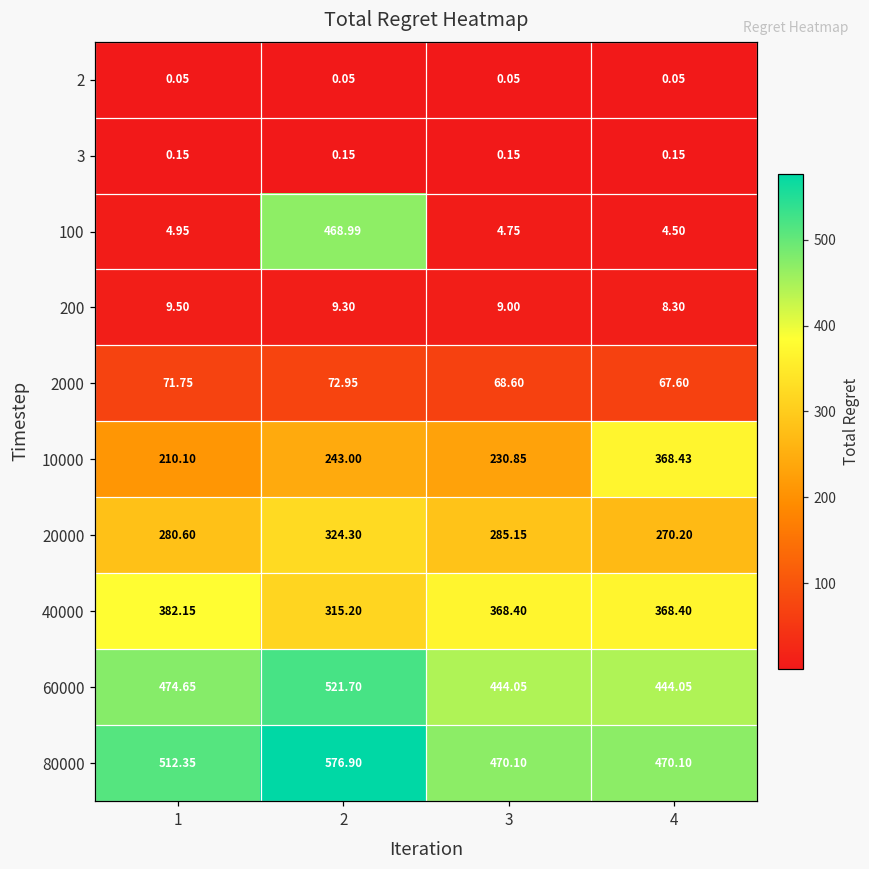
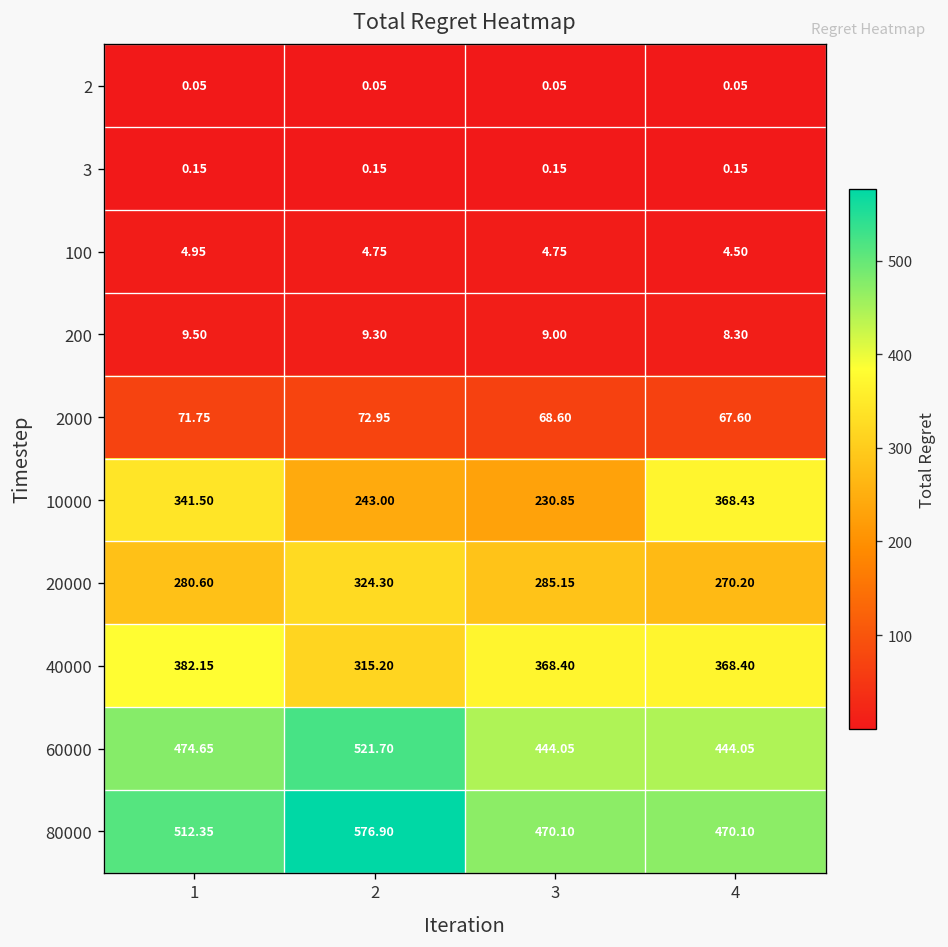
  {
    "2": {
      "1": 0.05,
      "2": 0.05,
      "3": 0.05,
      "4": 0.05
    },
    "3": {
      "1": 0.15,
      "2": 0.15,
      "3": 0.15,
      "4": 0.15
    },
    "100": {
      "1": 4.95,
-     "2": 468.99,
+     "2": 4.75,
      "3": 4.75,
      "4": 4.50
    },
    "200": {
      "1": 9.50,
      "2": 9.30,
      "3": 9.00,
      "4": 8.30
    },
    "2000": {
      "1": 71.75,
      "2": 72.95,
      "3": 68.60,
      "4": 67.60
    },
    "10000": {
-     "1": 210.10,
+     "1": 341.50,
      "2": 243.00,
      "3": 230.85,
      "4": 368.43
    },
    "20000": {
      "1": 280.60,
      "2": 324.30,
      "3": 285.15,
      "4": 270.20
    },
    "40000": {
      "1": 382.15,
      "2": 315.20,
      "3": 368.40,
      "4": 368.40
    },
    "60000": {
      "1": 474.65,
      "2": 521.70,
      "3": 444.05,
      "4": 444.05
    },
    "80000": {
      "1": 512.35,
      "2": 576.90,
      "3": 470.10,
      "4": 470.10
    }
  }
